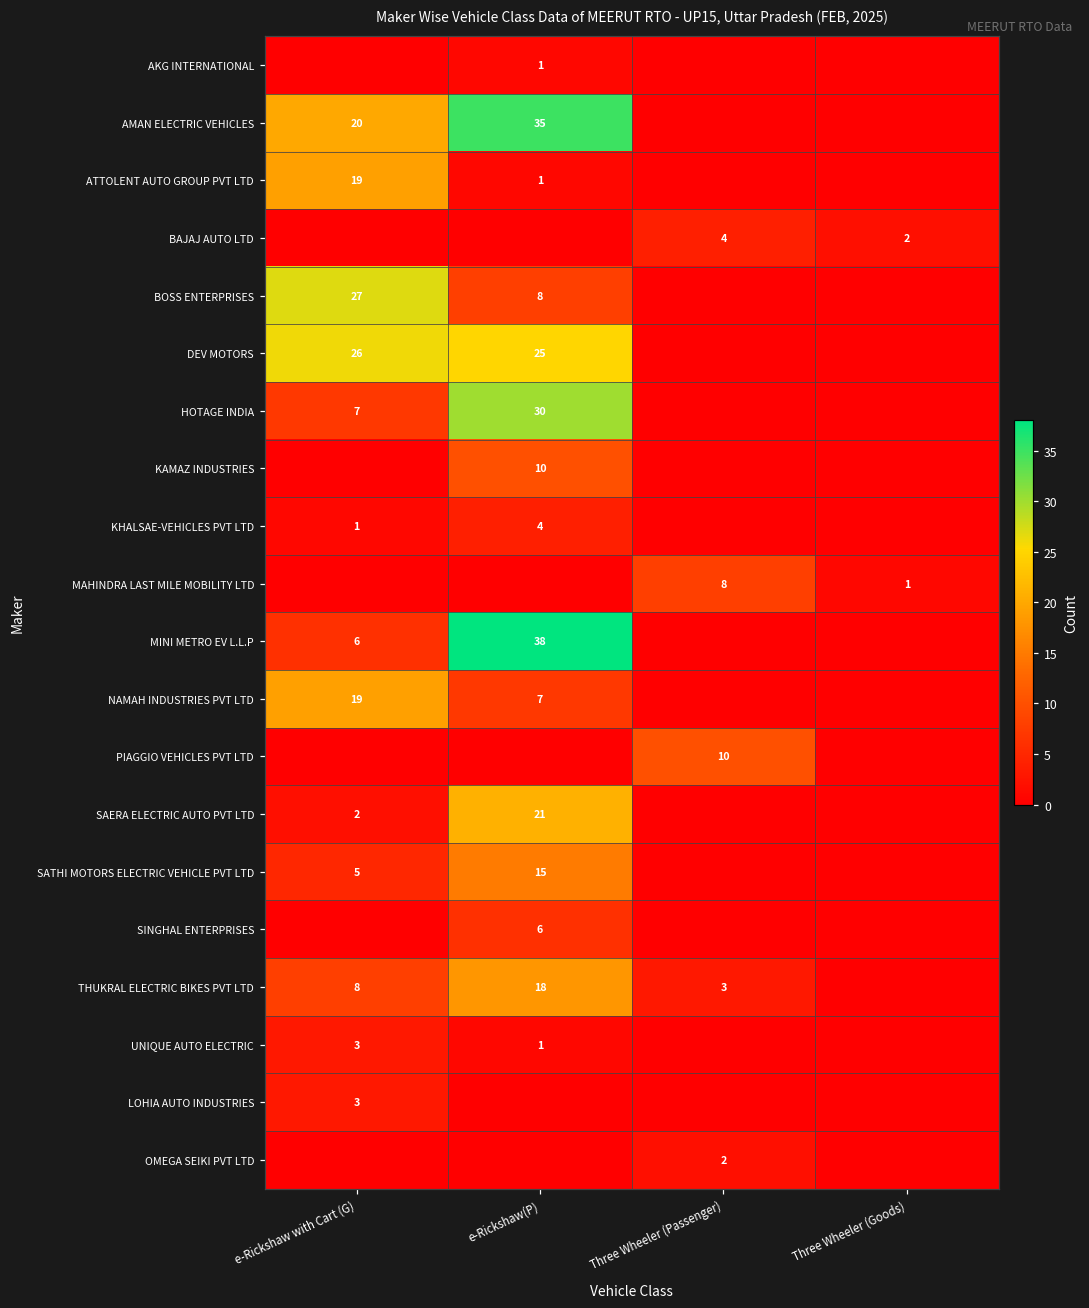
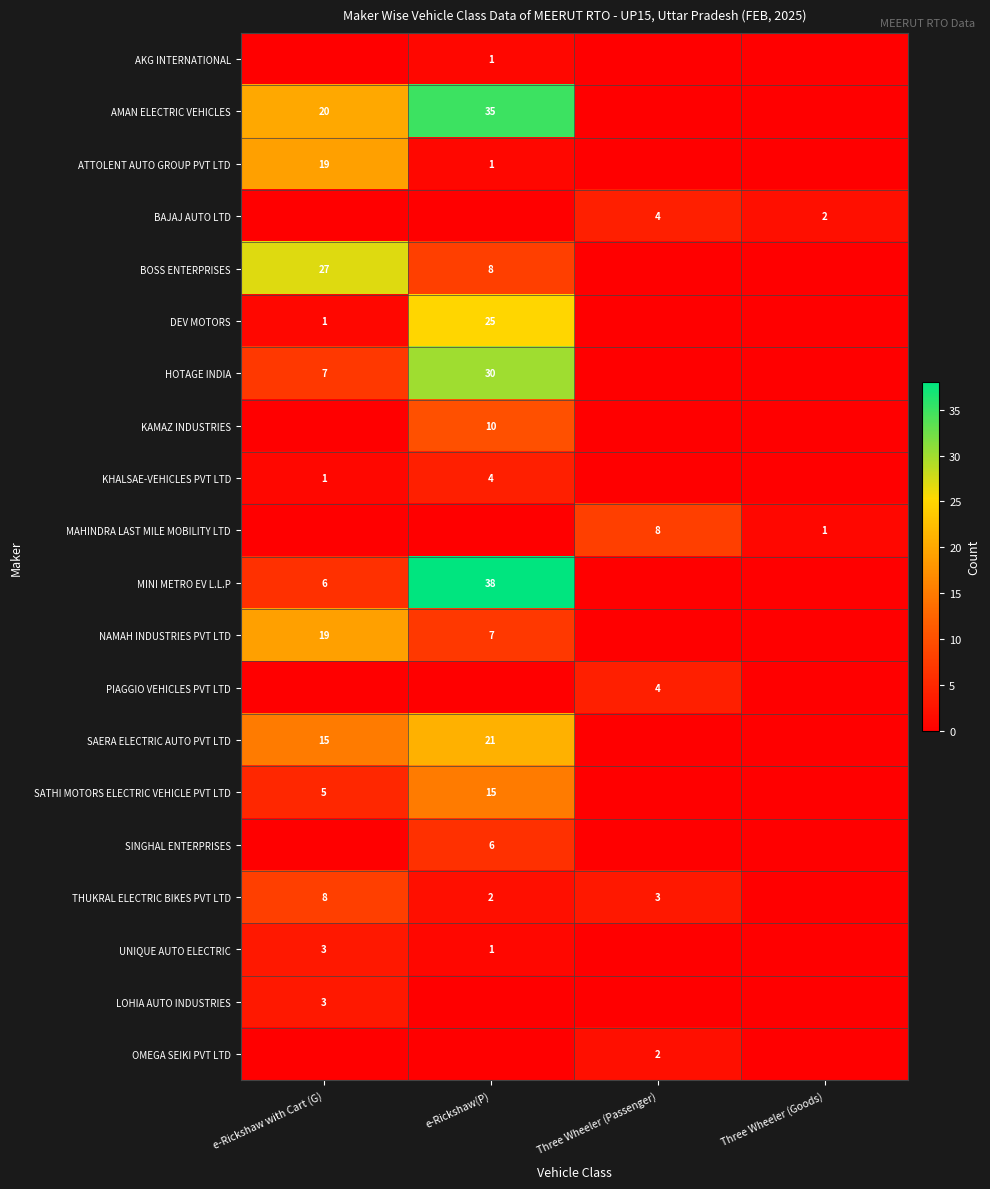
  {
    "AKG INTERNATIONAL": {
      "e-Rickshaw(P)": 1
    },
    "AMAN ELECTRIC VEHICLES": {
      "e-Rickshaw with Cart (G)": 20,
      "e-Rickshaw(P)": 35
    },
    "ATTOLENT AUTO GROUP PVT LTD": {
      "e-Rickshaw with Cart (G)": 19,
      "e-Rickshaw(P)": 1
    },
    "BAJAJ AUTO LTD": {
      "Three Wheeler (Passenger)": 4,
      "Three Wheeler (Goods)": 2
    },
    "BOSS ENTERPRISES": {
      "e-Rickshaw with Cart (G)": 27,
      "e-Rickshaw(P)": 8
    },
    "DEV MOTORS": {
-     "e-Rickshaw with Cart (G)": 26,
+     "e-Rickshaw with Cart (G)": 1,
      "e-Rickshaw(P)": 25
    },
    "HOTAGE INDIA": {
      "e-Rickshaw with Cart (G)": 7,
      "e-Rickshaw(P)": 30
    },
    "KAMAZ INDUSTRIES": {
      "e-Rickshaw(P)": 10
    },
    "KHALSAE-VEHICLES PVT LTD": {
      "e-Rickshaw with Cart (G)": 1,
      "e-Rickshaw(P)": 4
    },
    "MAHINDRA LAST MILE MOBILITY LTD": {
      "Three Wheeler (Passenger)": 8,
      "Three Wheeler (Goods)": 1
    },
    "MINI METRO EV L.L.P": {
      "e-Rickshaw with Cart (G)": 6,
      "e-Rickshaw(P)": 38
    },
    "NAMAH INDUSTRIES PVT LTD": {
      "e-Rickshaw with Cart (G)": 19,
      "e-Rickshaw(P)": 7
    },
    "PIAGGIO VEHICLES PVT LTD": {
-     "Three Wheeler (Passenger)": 10
+     "Three Wheeler (Passenger)": 4
    },
    "SAERA ELECTRIC AUTO PVT LTD": {
-     "e-Rickshaw with Cart (G)": 2,
+     "e-Rickshaw with Cart (G)": 15,
      "e-Rickshaw(P)": 21
    },
    "SATHI MOTORS ELECTRIC VEHICLE PVT LTD": {
      "e-Rickshaw with Cart (G)": 5,
      "e-Rickshaw(P)": 15
    },
    "SINGHAL ENTERPRISES": {
      "e-Rickshaw(P)": 6
    },
    "THUKRAL ELECTRIC BIKES PVT LTD": {
      "e-Rickshaw with Cart (G)": 8,
-     "e-Rickshaw(P)": 18,
+     "e-Rickshaw(P)": 2,
      "Three Wheeler (Passenger)": 3
    },
    "UNIQUE AUTO ELECTRIC": {
      "e-Rickshaw with Cart (G)": 3,
      "e-Rickshaw(P)": 1
    },
    "LOHIA AUTO INDUSTRIES": {
      "e-Rickshaw with Cart (G)": 3
    },
    "OMEGA SEIKI PVT LTD": {
      "Three Wheeler (Passenger)": 2
    }
  }
